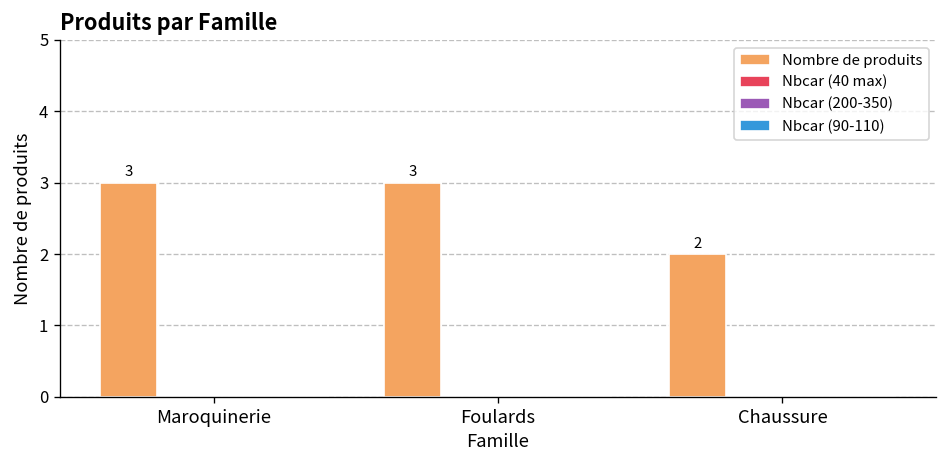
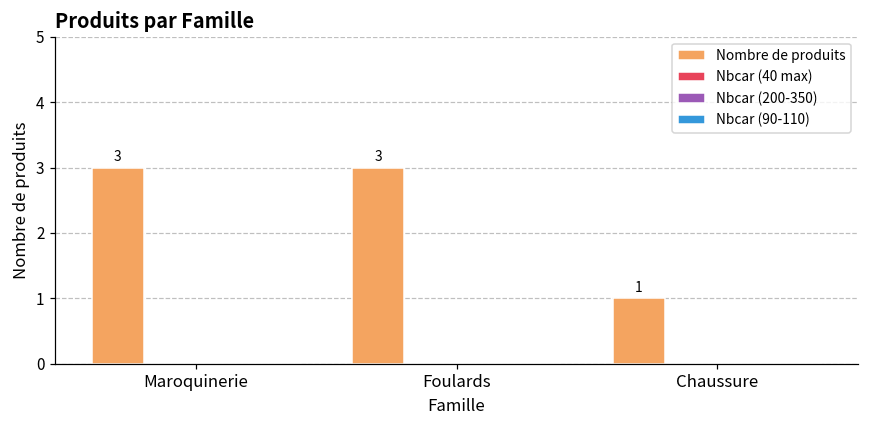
  {
    "Nombre de produits": {
      "Maroquinerie": 3,
      "Foulards": 3,
-     "Chaussure": 2
+     "Chaussure": 1
    },
    "Nbcar (40 max)": {
      "Maroquinerie": 0.0,
      "Foulards": 0.0,
      "Chaussure": 0.0
    },
    "Nbcar (200-350)": {
      "Maroquinerie": 0.0,
      "Foulards": 0.0,
      "Chaussure": 0.0
    },
    "Nbcar (90-110)": {
      "Maroquinerie": 0.0,
      "Foulards": 0.0,
      "Chaussure": 0.0
    }
  }
